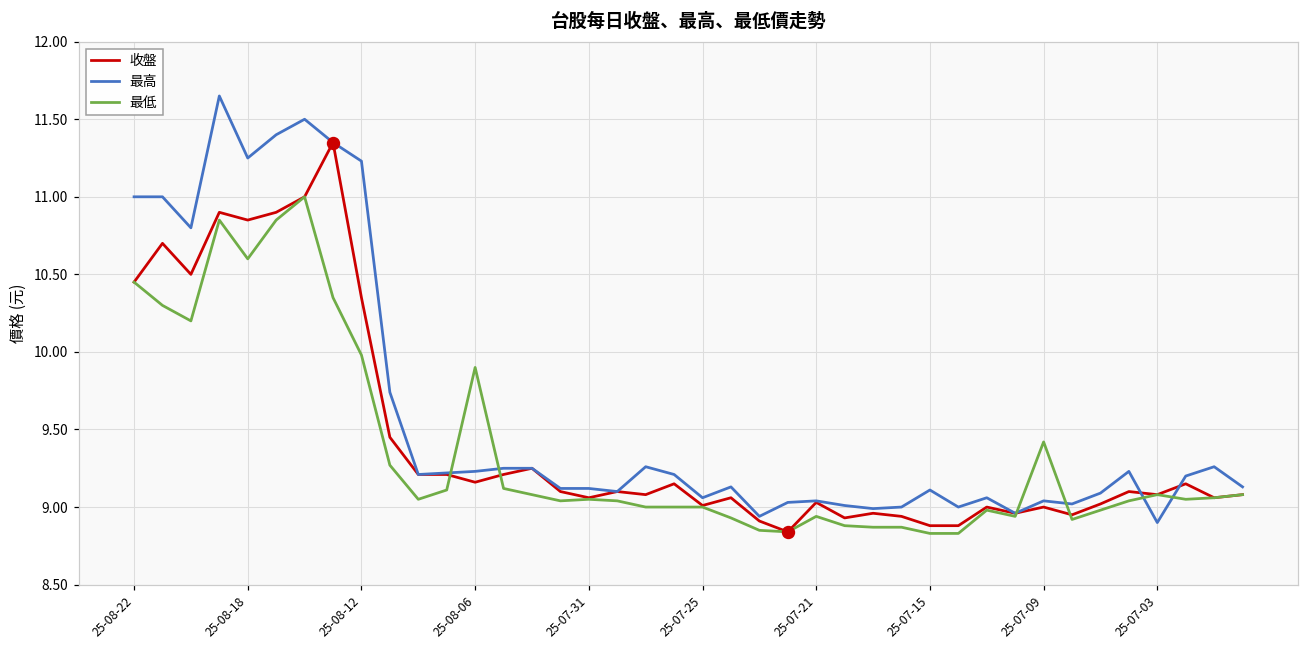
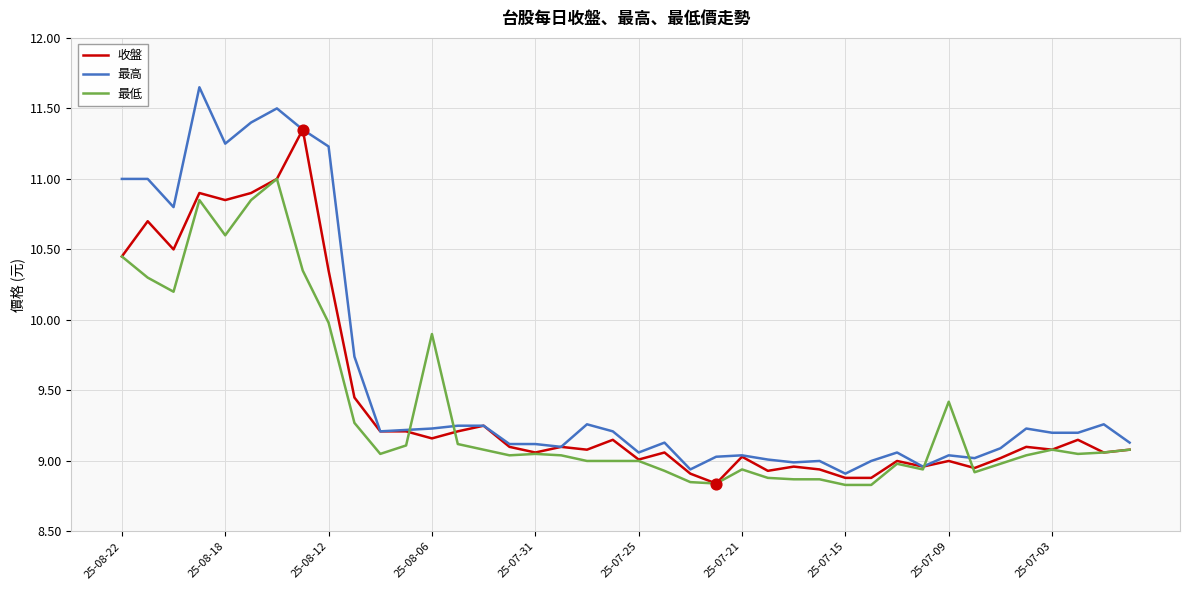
  {
    "最高": {
      "25-08-22": 11.00,
      "25-08-18": 11.25,
      "25-08-12": 11.23,
      "25-08-06": 9.23,
      "25-07-31": 9.12,
      "25-07-25": 9.06,
-     "25-07-15": 9.11,
+     "25-07-15": 8.91,
      "25-07-09": 9.04,
-     "25-07-03": 8.9
+     "25-07-03": 9.2
    },
    "最低": {
      "25-08-18": 10.60,
      "25-08-12": 9.98,
      "25-08-06": 9.90,
      "25-07-21": 8.94,
      "25-07-15": 8.83,
      "25-07-09": 9.42
    }
  }
